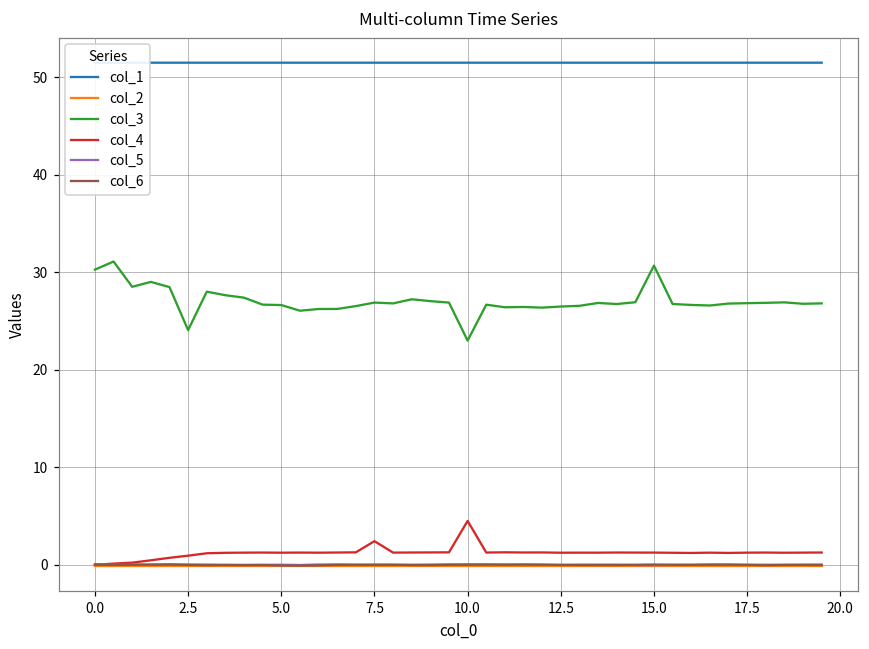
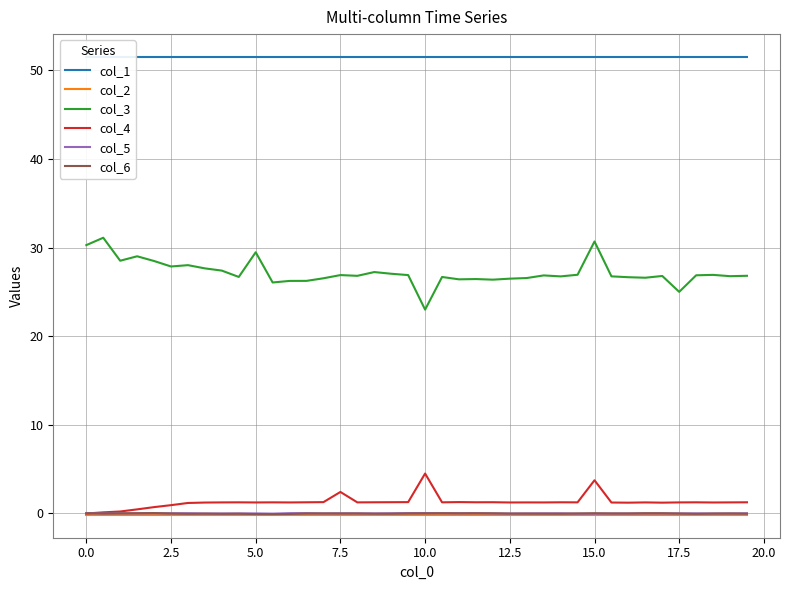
  {
    "col_1": {
      "2.5": 52,
      "5.0": 52,
      "7.5": 52,
      "10.0": 52,
      "12.5": 52,
      "15.0": 52,
      "17.5": 52
    },
    "col_3": {
      "0.0": 30,
-     "2.5": 24,
-     "5.0": 27,
+     "2.5": 28,
+     "5.0": 29,
      "7.5": 27,
      "10.0": 23,
      "12.5": 26,
      "15.0": 31,
-     "17.5": 27
+     "17.5": 25
    },
    "col_4": {
      "2.5": 1,
      "5.0": 1,
      "7.5": 2,
      "10.0": 4,
      "12.5": 1,
-     "15.0": 1,
+     "15.0": 4,
      "17.5": 1
    }
  }
